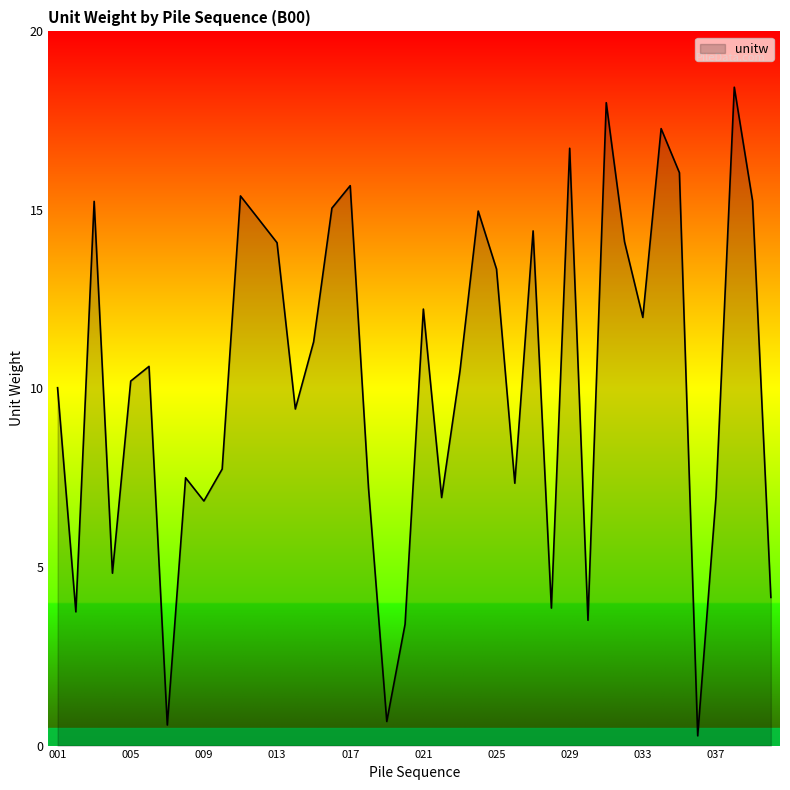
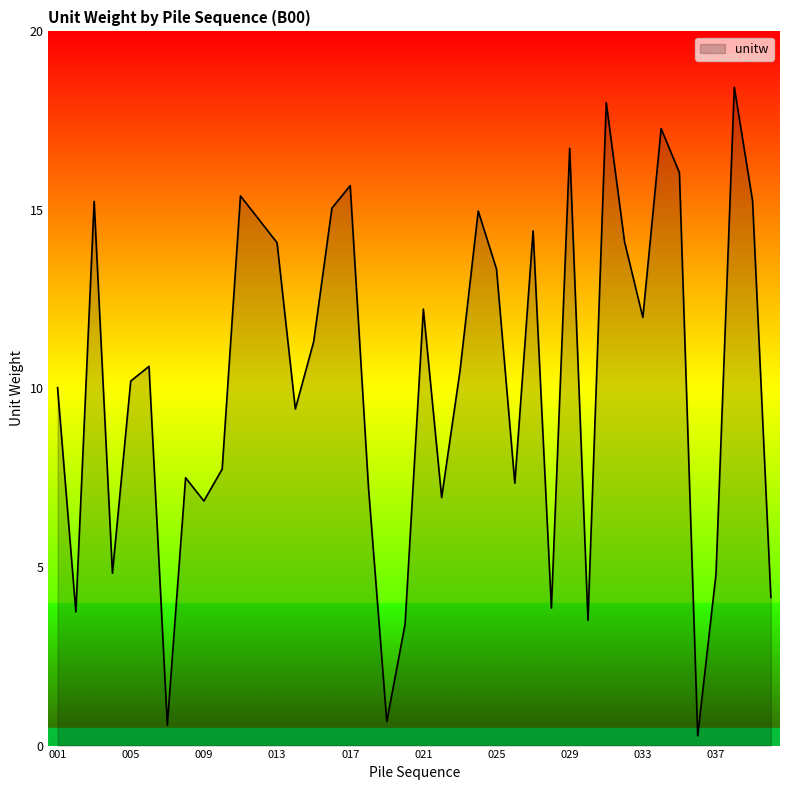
  {
    "001": 10.0,
    "005": 10.2,
    "009": 6.8,
    "013": 14.1,
    "017": 15.7,
    "021": 12.2,
    "025": 13.3,
    "029": 16.7,
    "033": 12.0,
-   "037": 7.0
+   "037": 4.8
  }
